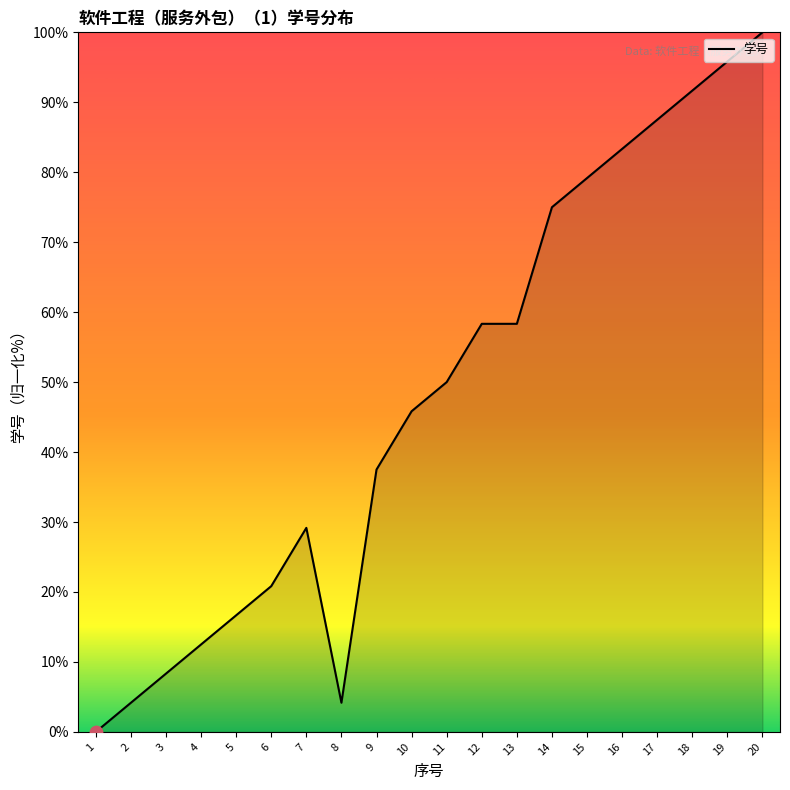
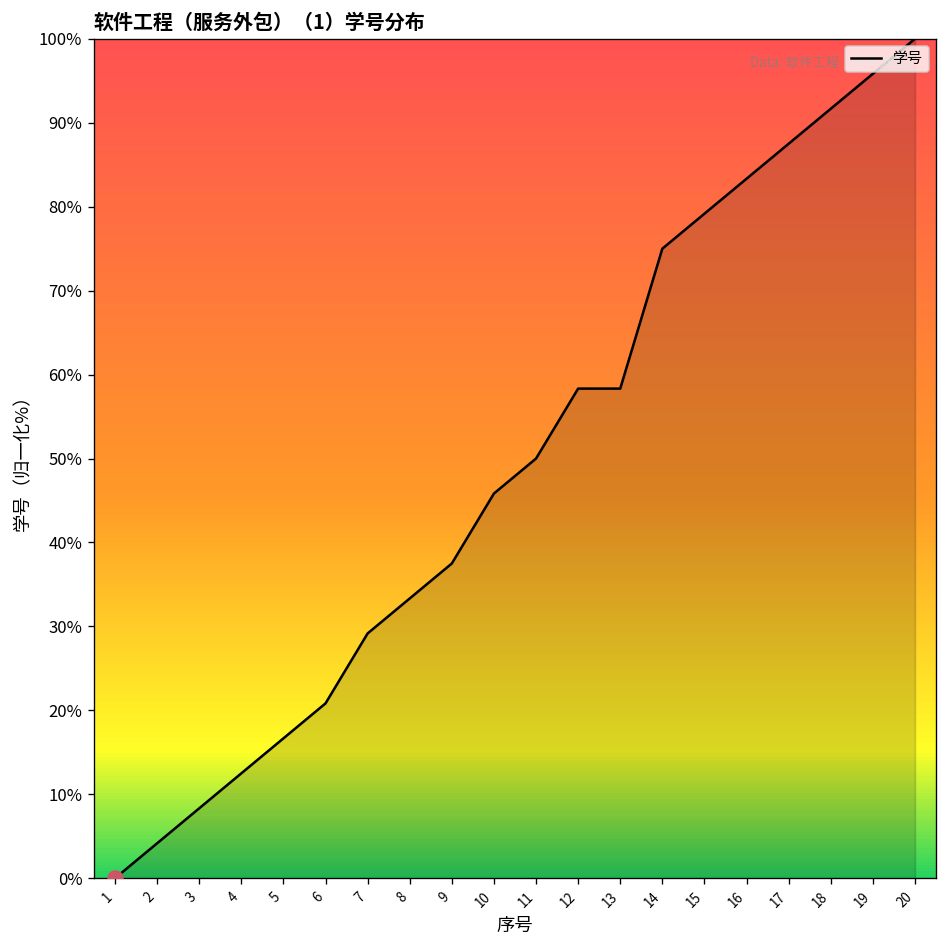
  {
    "学号": {
      "2": "4%",
      "3": "8%",
      "4": "13%",
      "5": "17%",
      "6": "21%",
      "7": "29%",
-     "8": "4%",
+     "8": "33%",
      "9": "38%",
      "10": "46%",
      "11": "50%",
      "12": "58%",
      "13": "58%",
      "14": "75%",
      "15": "79%",
      "16": "83%",
      "17": "88%",
      "18": "92%",
      "20": "100%"
    }
  }
